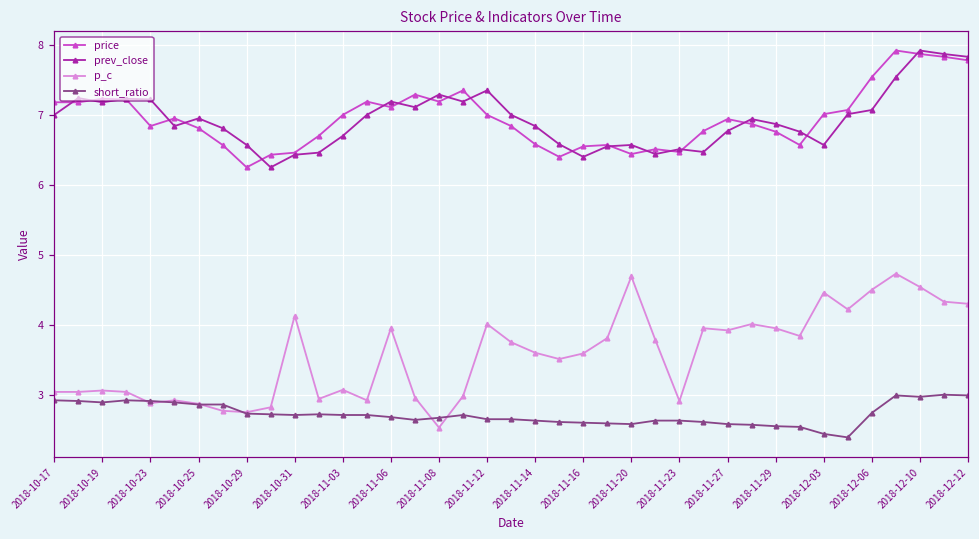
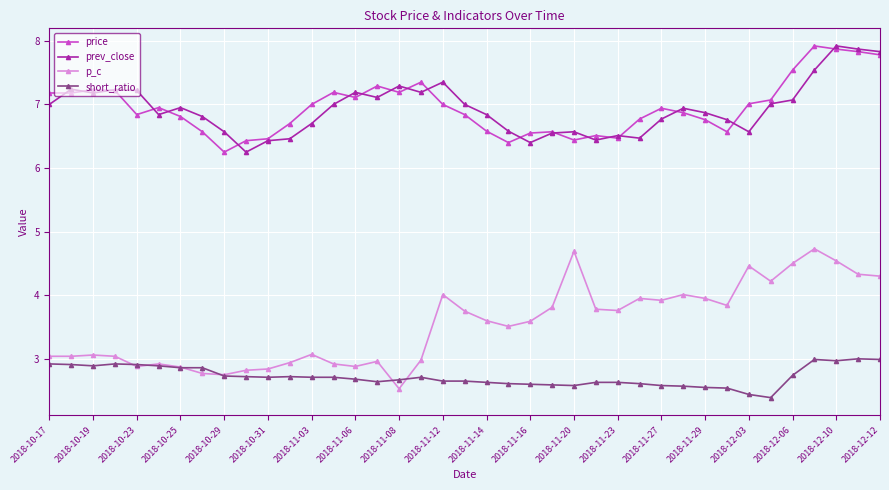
  {
    "p_c": {
      "2018-10-17": 3.0,
      "2018-10-19": 3.1,
-     "2018-10-31": 4.1,
+     "2018-10-31": 2.8,
      "2018-11-03": 3.1,
-     "2018-11-06": 4.0,
+     "2018-11-06": 2.9,
      "2018-11-08": 2.5,
      "2018-11-12": 4.0,
      "2018-11-14": 3.6,
      "2018-11-16": 3.6,
      "2018-11-20": 4.7,
-     "2018-11-23": 2.9,
+     "2018-11-23": 3.8,
      "2018-11-27": 3.9,
      "2018-11-29": 4.0,
      "2018-12-03": 4.5,
      "2018-12-06": 4.5,
      "2018-12-10": 4.5,
      "2018-12-12": 4.3
    }
  }
